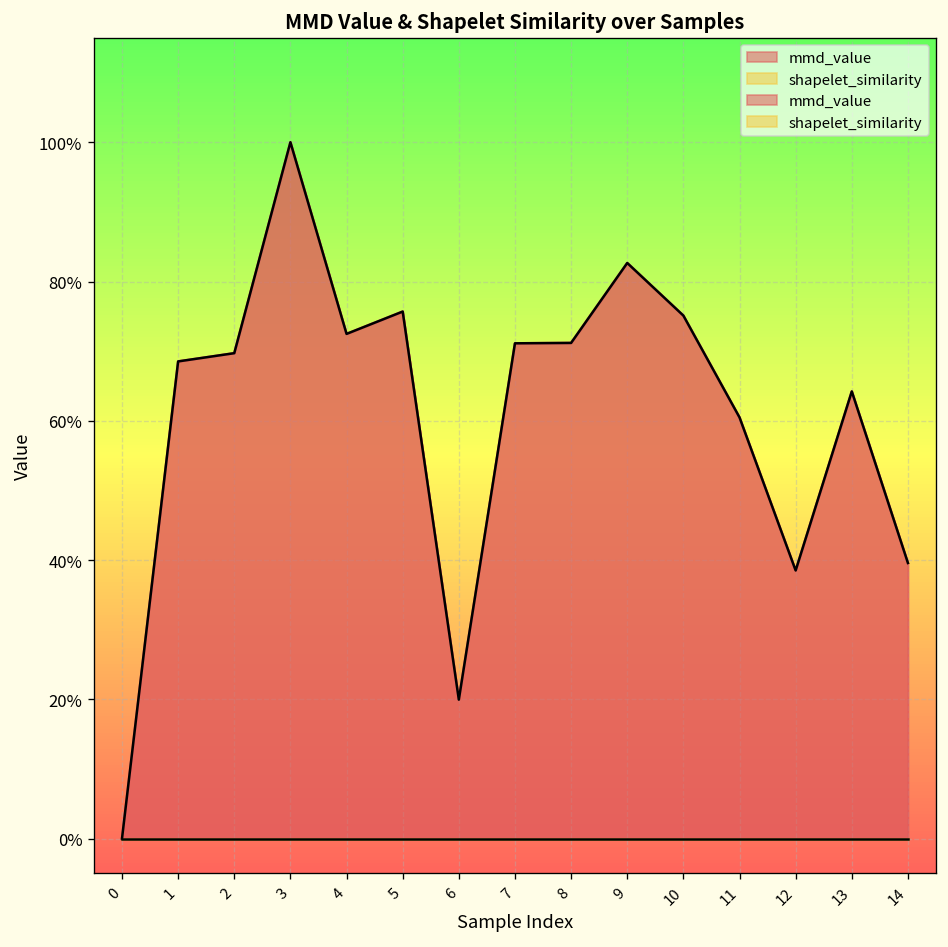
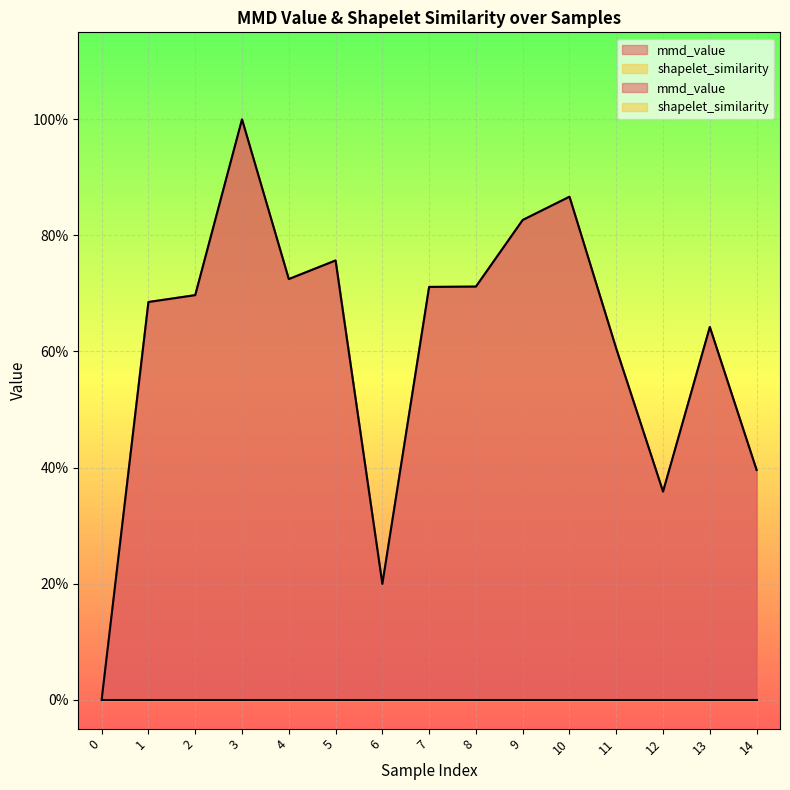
  {
    "mmd_value": {
      "1": "69%",
      "2": "70%",
      "3": "100%",
      "4": "72%",
      "5": "76%",
      "6": "20%",
      "7": "71%",
      "8": "71%",
      "9": "83%",
-     "10": "75%",
+     "10": "87%",
      "11": "60%",
-     "12": "38%",
+     "12": "36%",
      "13": "64%",
      "14": "40%"
    },
    "shapelet_similarity": {
      "1": "0%",
      "2": "0%",
      "3": "0%",
      "4": "0%",
      "5": "0%",
      "6": "0%",
      "7": "0%",
      "8": "0%",
      "9": "0%",
      "10": "0%",
      "11": "0%",
      "12": "0%",
      "13": "0%",
      "14": "0%"
    }
  }
